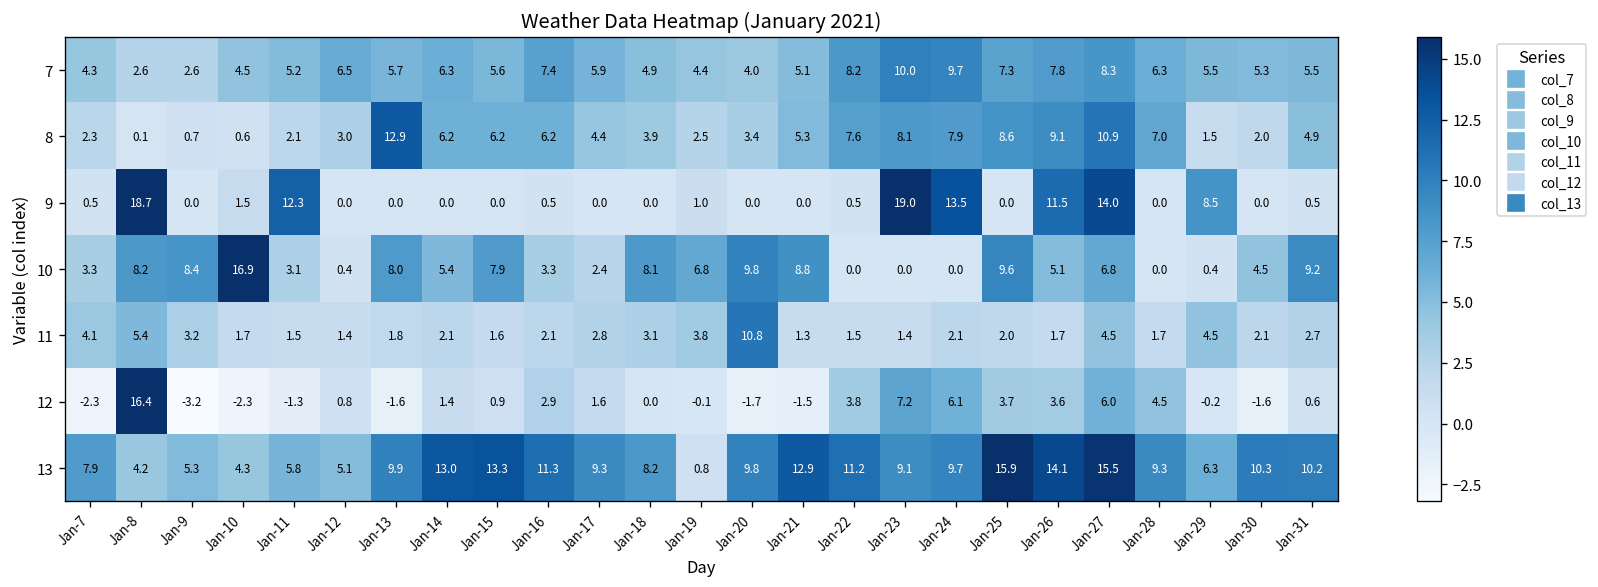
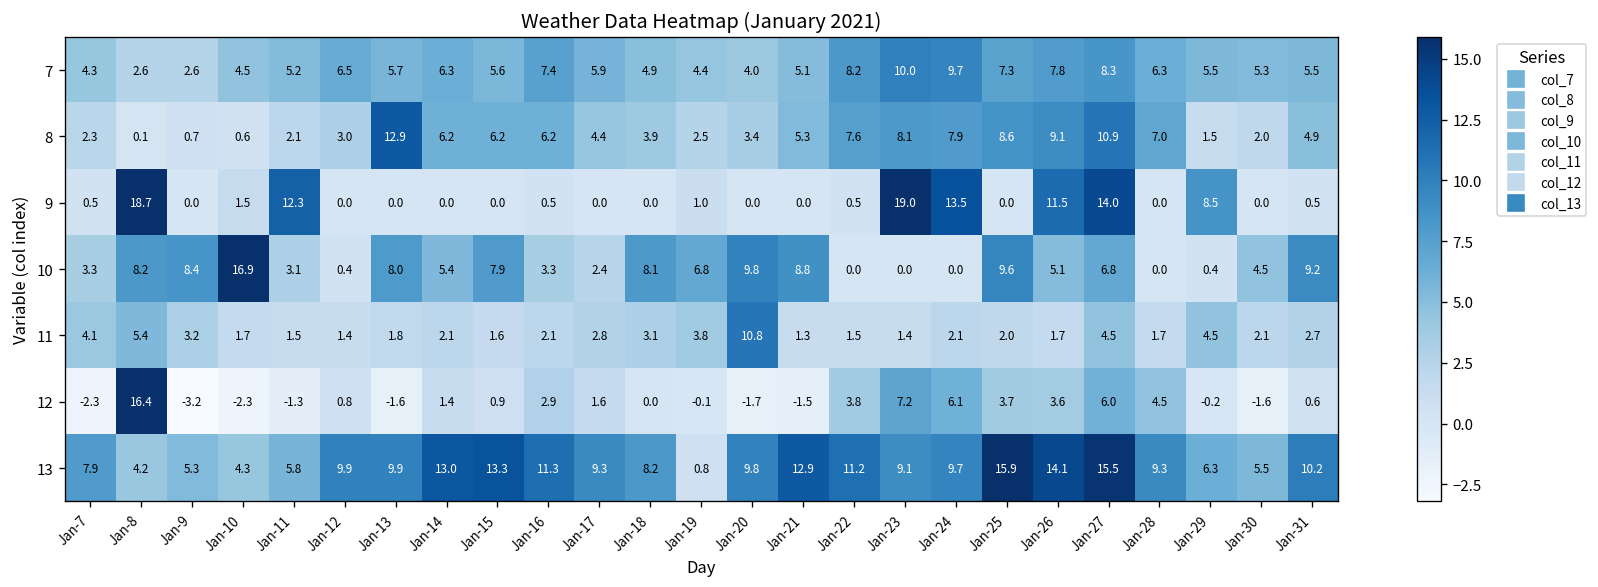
  {
    "7": {
      "Jan-7": 4.3,
      "Jan-8": 2.6,
      "Jan-9": 2.6,
      "Jan-10": 4.5,
      "Jan-11": 5.2,
      "Jan-12": 6.5,
      "Jan-13": 5.7,
      "Jan-14": 6.3,
      "Jan-15": 5.6,
      "Jan-16": 7.4,
      "Jan-17": 5.9,
      "Jan-18": 4.9,
      "Jan-19": 4.4,
      "Jan-20": 4.0,
      "Jan-21": 5.1,
      "Jan-22": 8.2,
      "Jan-23": 10.0,
      "Jan-24": 9.7,
      "Jan-25": 7.3,
      "Jan-26": 7.8,
      "Jan-27": 8.3,
      "Jan-28": 6.3,
      "Jan-29": 5.5,
      "Jan-30": 5.3,
      "Jan-31": 5.5
    },
    "8": {
      "Jan-7": 2.3,
      "Jan-8": 0.1,
      "Jan-9": 0.7,
      "Jan-10": 0.6,
      "Jan-11": 2.1,
      "Jan-12": 3.0,
      "Jan-13": 12.9,
      "Jan-14": 6.2,
      "Jan-15": 6.2,
      "Jan-16": 6.2,
      "Jan-17": 4.4,
      "Jan-18": 3.9,
      "Jan-19": 2.5,
      "Jan-20": 3.4,
      "Jan-21": 5.3,
      "Jan-22": 7.6,
      "Jan-23": 8.1,
      "Jan-24": 7.9,
      "Jan-25": 8.6,
      "Jan-26": 9.1,
      "Jan-27": 10.9,
      "Jan-28": 7.0,
      "Jan-29": 1.5,
      "Jan-30": 2.0,
      "Jan-31": 4.9
    },
    "9": {
      "Jan-7": 0.5,
      "Jan-8": 18.7,
      "Jan-9": 0.0,
      "Jan-10": 1.5,
      "Jan-11": 12.3,
      "Jan-12": 0.0,
      "Jan-13": 0.0,
      "Jan-14": 0.0,
      "Jan-15": 0.0,
      "Jan-16": 0.5,
      "Jan-17": 0.0,
      "Jan-18": 0.0,
      "Jan-19": 1.0,
      "Jan-20": 0.0,
      "Jan-21": 0.0,
      "Jan-22": 0.5,
      "Jan-23": 19.0,
      "Jan-24": 13.5,
      "Jan-25": 0.0,
      "Jan-26": 11.5,
      "Jan-27": 14.0,
      "Jan-28": 0.0,
      "Jan-29": 8.5,
      "Jan-30": 0.0,
      "Jan-31": 0.5
    },
    "10": {
      "Jan-7": 3.3,
      "Jan-8": 8.2,
      "Jan-9": 8.4,
      "Jan-10": 16.9,
      "Jan-11": 3.1,
      "Jan-12": 0.4,
      "Jan-13": 8.0,
      "Jan-14": 5.4,
      "Jan-15": 7.9,
      "Jan-16": 3.3,
      "Jan-17": 2.4,
      "Jan-18": 8.1,
      "Jan-19": 6.8,
      "Jan-20": 9.8,
      "Jan-21": 8.8,
      "Jan-22": 0.0,
      "Jan-23": 0.0,
      "Jan-24": 0.0,
      "Jan-25": 9.6,
      "Jan-26": 5.1,
      "Jan-27": 6.8,
      "Jan-28": 0.0,
      "Jan-29": 0.4,
      "Jan-30": 4.5,
      "Jan-31": 9.2
    },
    "11": {
      "Jan-7": 4.1,
      "Jan-8": 5.4,
      "Jan-9": 3.2,
      "Jan-10": 1.7,
      "Jan-11": 1.5,
      "Jan-12": 1.4,
      "Jan-13": 1.8,
      "Jan-14": 2.1,
      "Jan-15": 1.6,
      "Jan-16": 2.1,
      "Jan-17": 2.8,
      "Jan-18": 3.1,
      "Jan-19": 3.8,
      "Jan-20": 10.8,
      "Jan-21": 1.3,
      "Jan-22": 1.5,
      "Jan-23": 1.4,
      "Jan-24": 2.1,
      "Jan-25": 2.0,
      "Jan-26": 1.7,
      "Jan-27": 4.5,
      "Jan-28": 1.7,
      "Jan-29": 4.5,
      "Jan-30": 2.1,
      "Jan-31": 2.7
    },
    "12": {
      "Jan-7": -2.3,
      "Jan-8": 16.4,
      "Jan-9": -3.2,
      "Jan-10": -2.3,
      "Jan-11": -1.3,
      "Jan-12": 0.8,
      "Jan-13": -1.6,
      "Jan-14": 1.4,
      "Jan-15": 0.9,
      "Jan-16": 2.9,
      "Jan-17": 1.6,
      "Jan-18": 0.0,
      "Jan-19": -0.1,
      "Jan-20": -1.7,
      "Jan-21": -1.5,
      "Jan-22": 3.8,
      "Jan-23": 7.2,
      "Jan-24": 6.1,
      "Jan-25": 3.7,
      "Jan-26": 3.6,
      "Jan-27": 6.0,
      "Jan-28": 4.5,
      "Jan-29": -0.2,
      "Jan-30": -1.6,
      "Jan-31": 0.6
    },
    "13": {
      "Jan-7": 7.9,
      "Jan-8": 4.2,
      "Jan-9": 5.3,
      "Jan-10": 4.3,
      "Jan-11": 5.8,
-     "Jan-12": 5.1,
+     "Jan-12": 9.9,
      "Jan-13": 9.9,
      "Jan-14": 13.0,
      "Jan-15": 13.3,
      "Jan-16": 11.3,
      "Jan-17": 9.3,
      "Jan-18": 8.2,
      "Jan-19": 0.8,
      "Jan-20": 9.8,
      "Jan-21": 12.9,
      "Jan-22": 11.2,
      "Jan-23": 9.1,
      "Jan-24": 9.7,
      "Jan-25": 15.9,
      "Jan-26": 14.1,
      "Jan-27": 15.5,
      "Jan-28": 9.3,
      "Jan-29": 6.3,
-     "Jan-30": 10.3,
+     "Jan-30": 5.5,
      "Jan-31": 10.2
    }
  }
